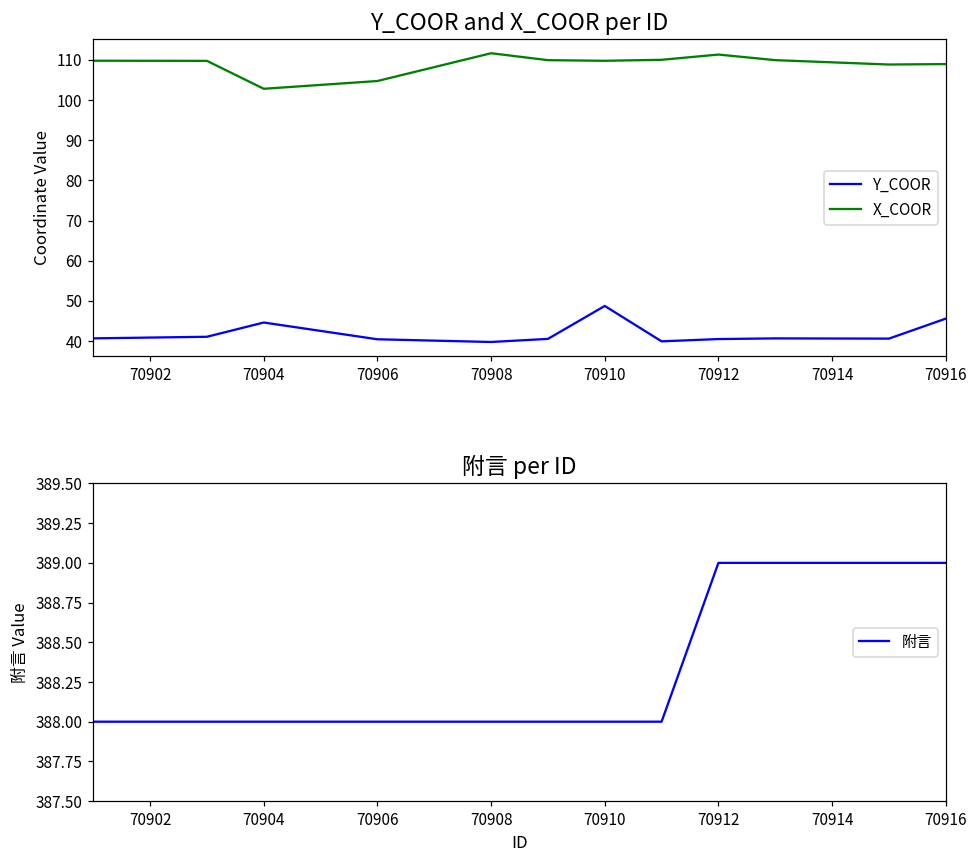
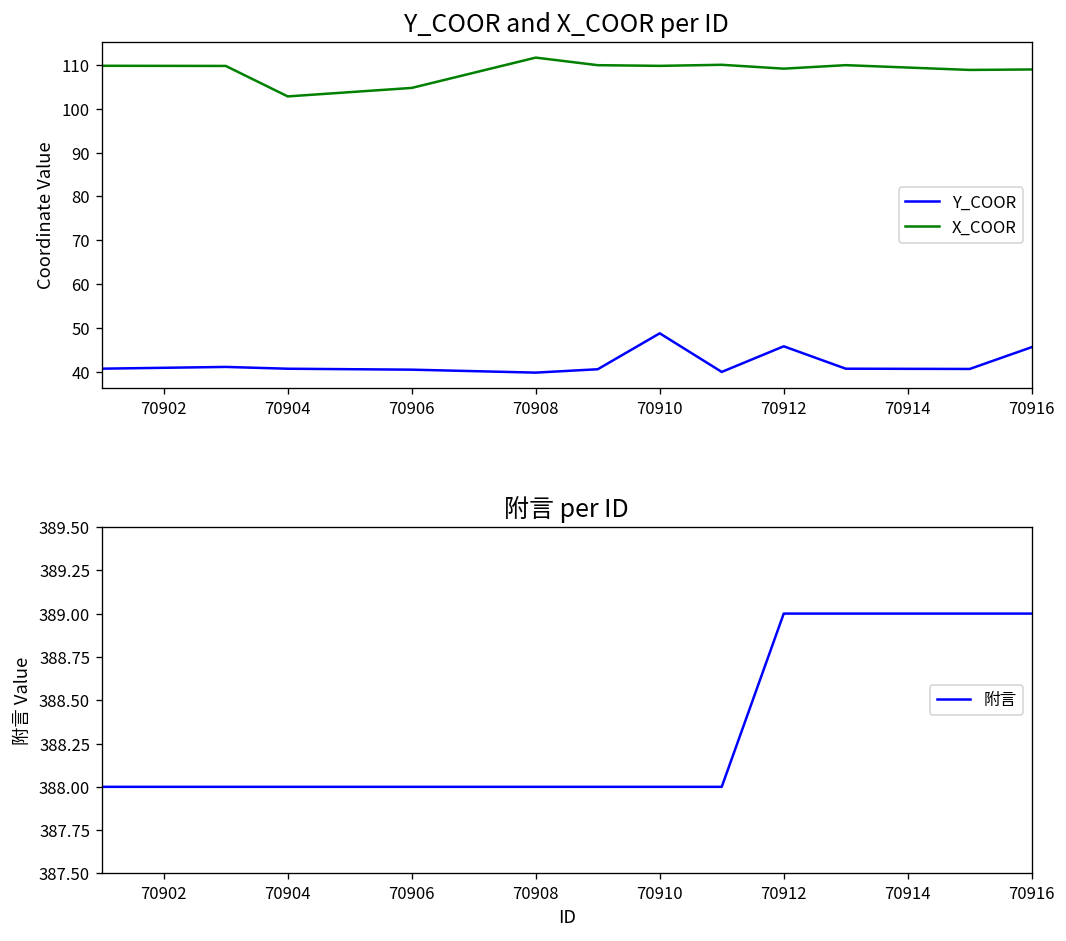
  {
    "Y_COOR and X_COOR per ID": {
      "Y_COOR": {
-       "70904": 45,
+       "70904": 41,
        "70906": 40,
        "70908": 40,
        "70910": 49,
-       "70912": 40,
+       "70912": 46,
        "70916": 46
      },
      "X_COOR": {
        "70904": 103,
        "70906": 105,
        "70908": 112,
        "70910": 110,
-       "70912": 111,
+       "70912": 109,
        "70916": 109
      }
    },
    "附言 per ID": {
      "70904": 388.00,
      "70906": 388.00,
      "70908": 388.00,
      "70910": 388.00,
      "70912": 389.00,
      "70916": 389.00
    }
  }
